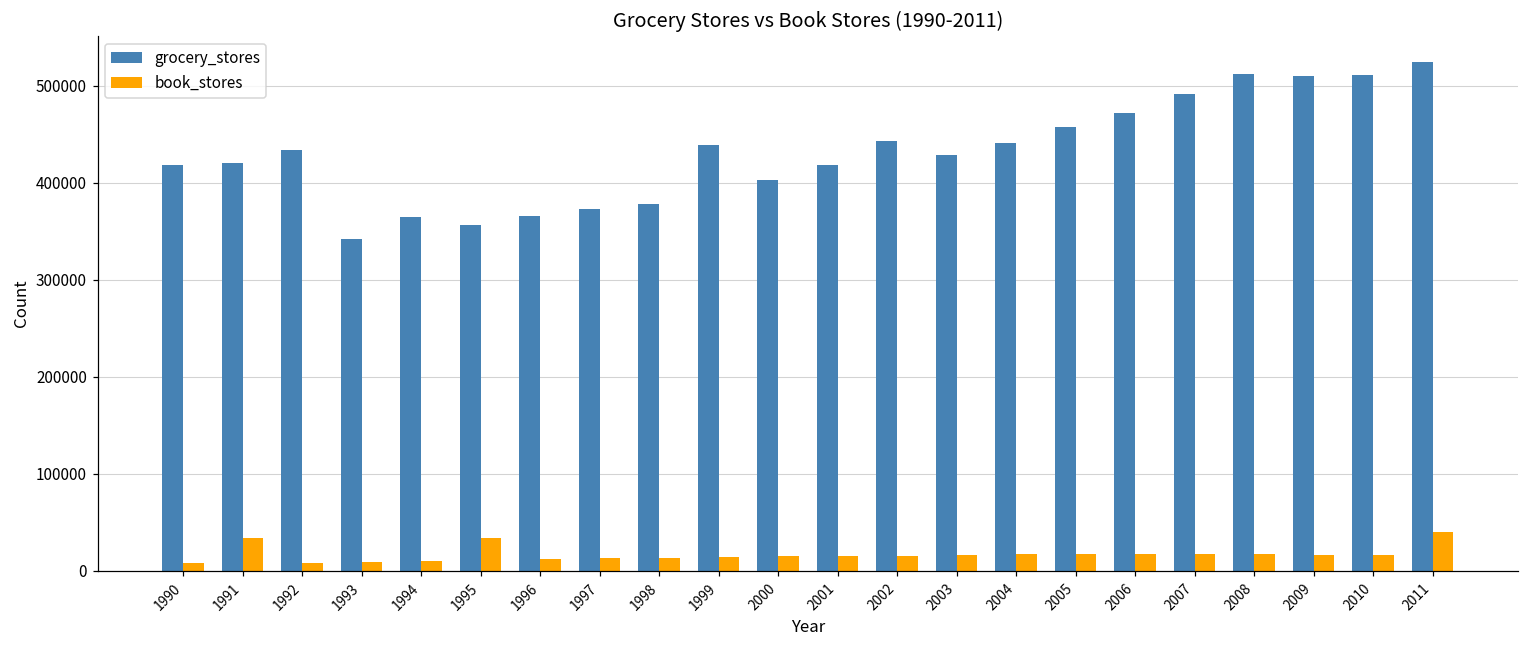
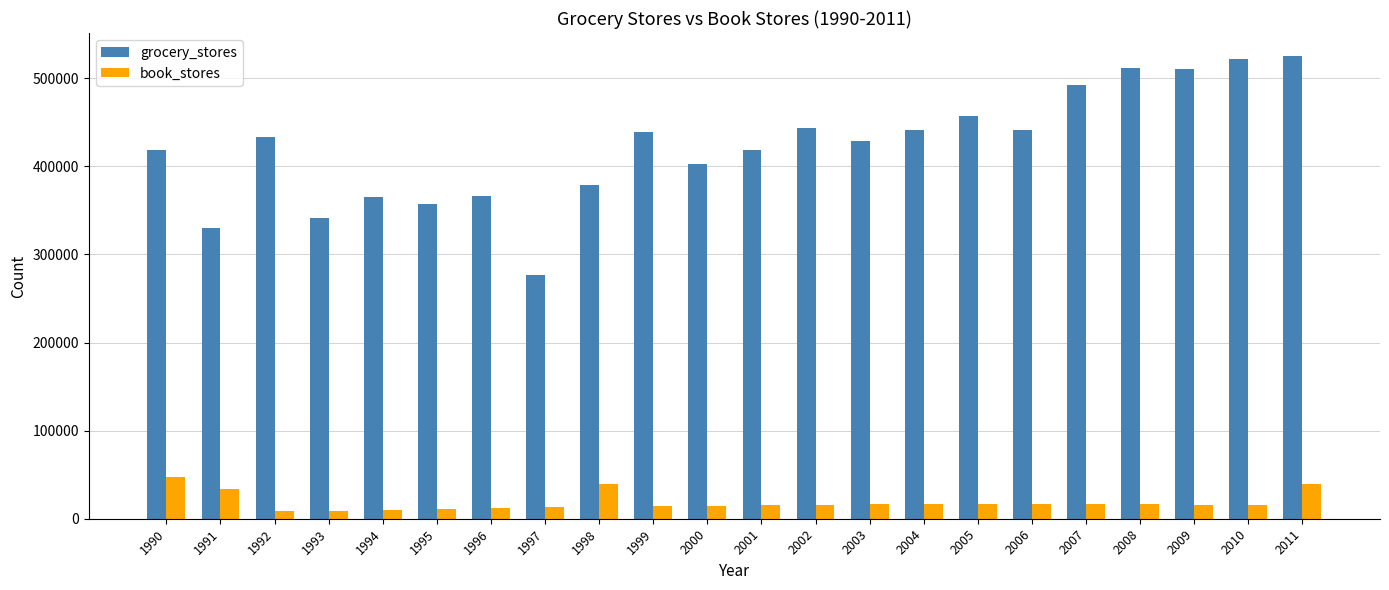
  {
    "grocery_stores": {
      "1990": 420000,
-     "1991": 420000,
+     "1991": 330000,
      "1992": 430000,
      "1993": 340000,
      "1994": 360000,
      "1995": 360000,
      "1996": 370000,
-     "1997": 370000,
+     "1997": 280000,
      "1998": 380000,
      "1999": 440000,
      "2000": 400000,
      "2001": 420000,
      "2002": 440000,
      "2003": 430000,
      "2004": 440000,
      "2005": 460000,
-     "2006": 470000,
+     "2006": 440000,
      "2007": 490000,
      "2008": 510000,
      "2009": 510000,
-     "2010": 510000,
+     "2010": 520000,
      "2011": 530000
    },
    "book_stores": {
-     "1990": 10000,
+     "1990": 50000,
      "1991": 30000,
      "1992": 10000,
      "1993": 10000,
      "1994": 10000,
-     "1995": 30000,
+     "1995": 10000,
      "1996": 10000,
      "1997": 10000,
-     "1998": 10000,
+     "1998": 40000,
      "1999": 10000,
      "2000": 10000,
      "2001": 20000,
      "2002": 20000,
      "2003": 20000,
      "2004": 20000,
      "2005": 20000,
      "2006": 20000,
      "2007": 20000,
      "2008": 20000,
      "2009": 20000,
      "2010": 20000,
      "2011": 40000
    }
  }
